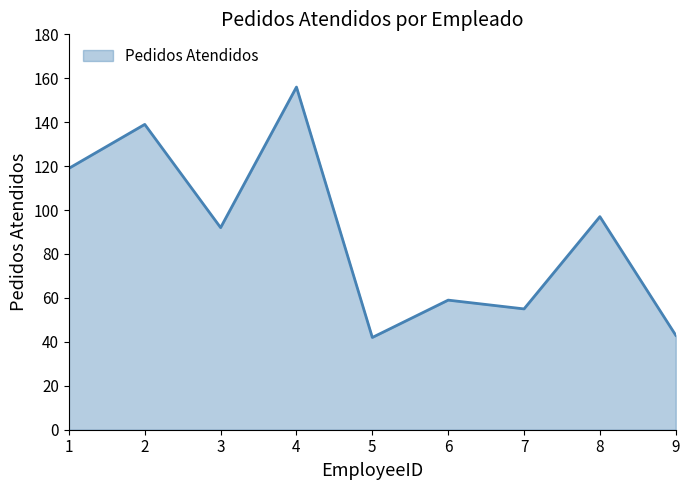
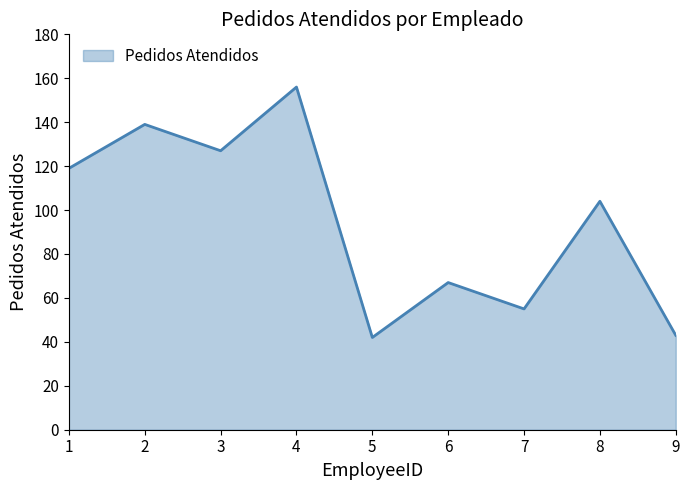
  {
    "1": 119,
    "2": 139,
-   "3": 92,
+   "3": 127,
    "4": 156,
    "5": 42,
-   "6": 59,
+   "6": 67,
    "7": 55,
-   "8": 97,
+   "8": 104,
    "9": 43
  }
